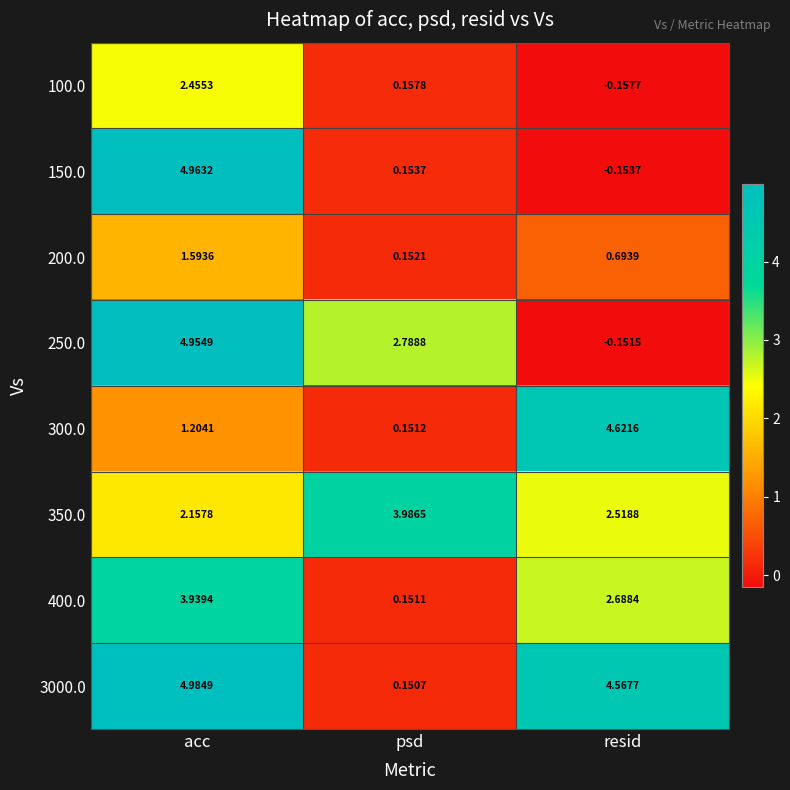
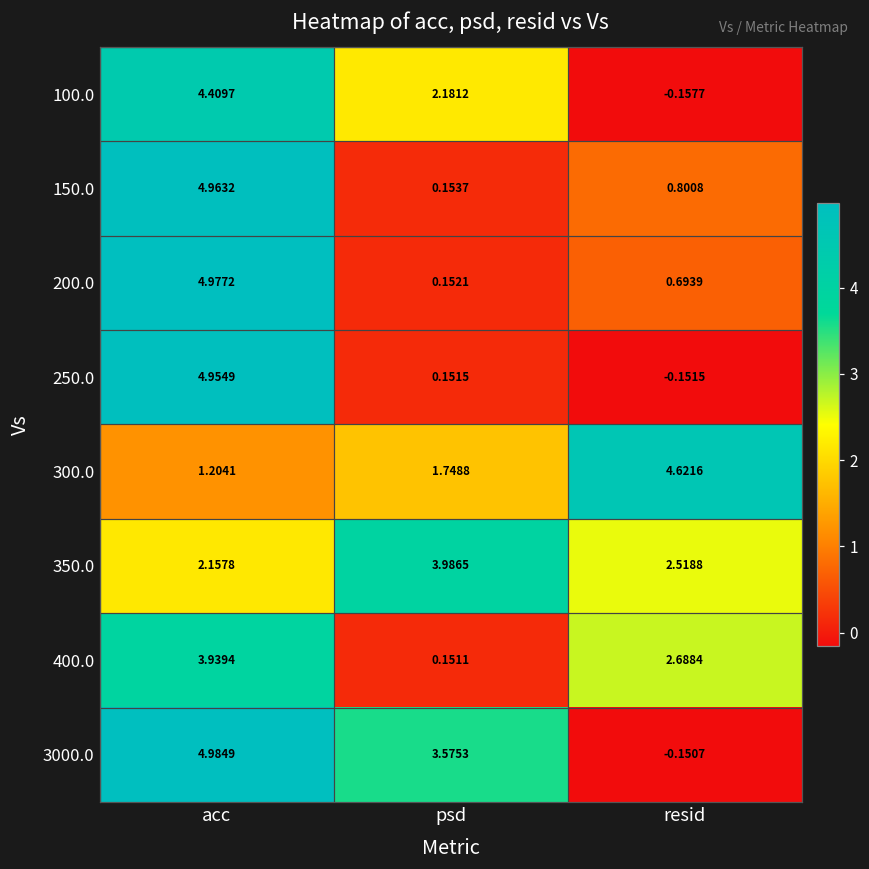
  {
    "100.0": {
-     "acc": 2.4553,
-     "psd": 0.1578,
+     "acc": 4.4097,
+     "psd": 2.1812,
      "resid": -0.1577
    },
    "150.0": {
      "acc": 4.9632,
      "psd": 0.1537,
-     "resid": -0.1537
+     "resid": 0.8008
    },
    "200.0": {
-     "acc": 1.5936,
+     "acc": 4.9772,
      "psd": 0.1521,
      "resid": 0.6939
    },
    "250.0": {
      "acc": 4.9549,
-     "psd": 2.7888,
+     "psd": 0.1515,
      "resid": -0.1515
    },
    "300.0": {
      "acc": 1.2041,
-     "psd": 0.1512,
+     "psd": 1.7488,
      "resid": 4.6216
    },
    "350.0": {
      "acc": 2.1578,
      "psd": 3.9865,
      "resid": 2.5188
    },
    "400.0": {
      "acc": 3.9394,
      "psd": 0.1511,
      "resid": 2.6884
    },
    "3000.0": {
      "acc": 4.9849,
-     "psd": 0.1507,
-     "resid": 4.5677
+     "psd": 3.5753,
+     "resid": -0.1507
    }
  }
